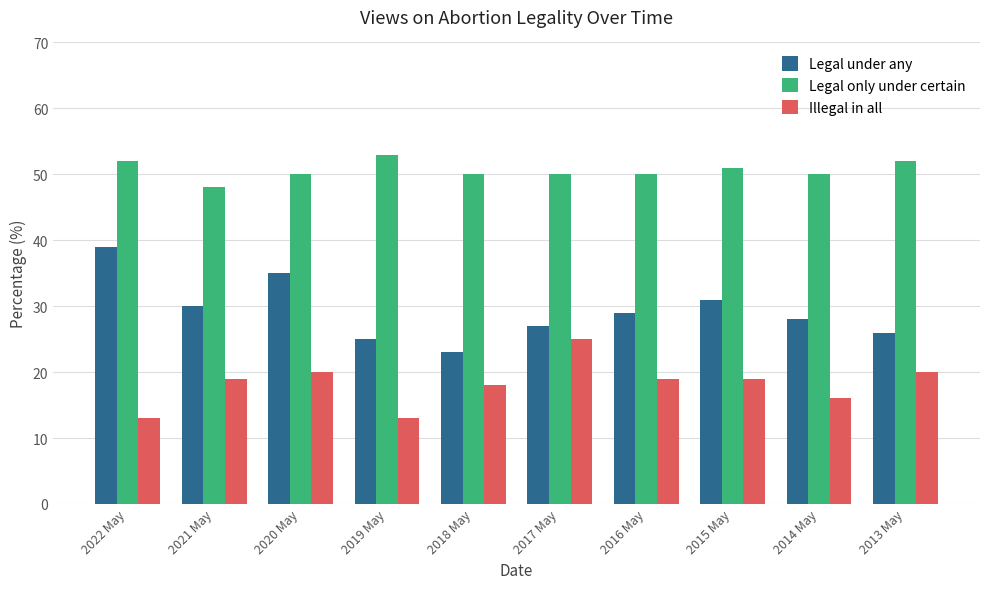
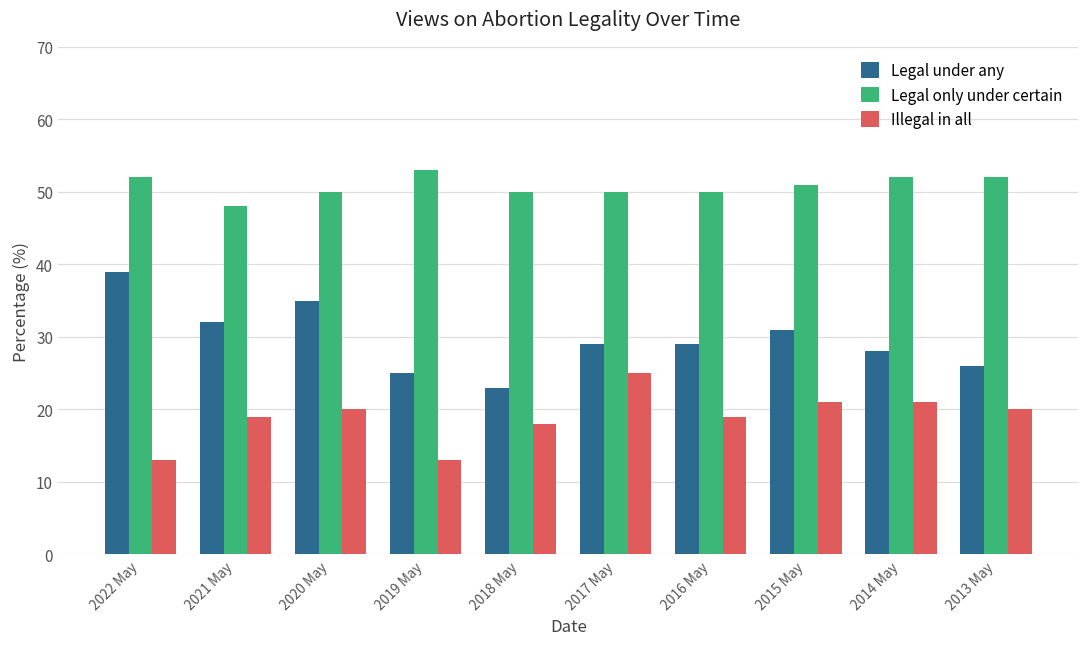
  {
    "Legal under any": {
      "2022 May": 39,
-     "2021 May": 30,
+     "2021 May": 32,
      "2020 May": 35,
      "2019 May": 25,
      "2018 May": 23,
-     "2017 May": 27,
+     "2017 May": 29,
      "2016 May": 29,
      "2015 May": 31,
      "2014 May": 28,
      "2013 May": 26
    },
    "Legal only under certain": {
      "2022 May": 52,
      "2021 May": 48,
      "2020 May": 50,
      "2019 May": 53,
      "2018 May": 50,
      "2017 May": 50,
      "2016 May": 50,
      "2015 May": 51,
-     "2014 May": 50,
+     "2014 May": 52,
      "2013 May": 52
    },
    "Illegal in all": {
      "2022 May": 13,
      "2021 May": 19,
      "2020 May": 20,
      "2019 May": 13,
      "2018 May": 18,
      "2017 May": 25,
      "2016 May": 19,
-     "2015 May": 19,
-     "2014 May": 16,
+     "2015 May": 21,
+     "2014 May": 21,
      "2013 May": 20
    }
  }
